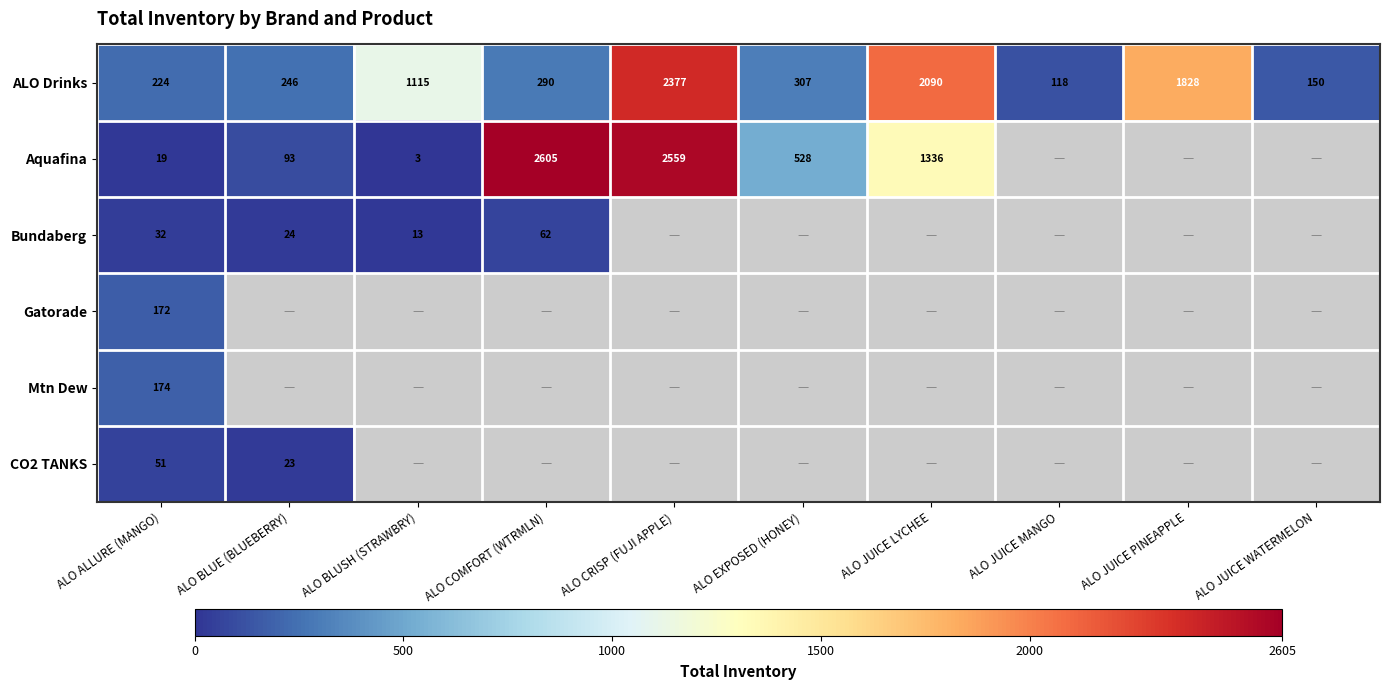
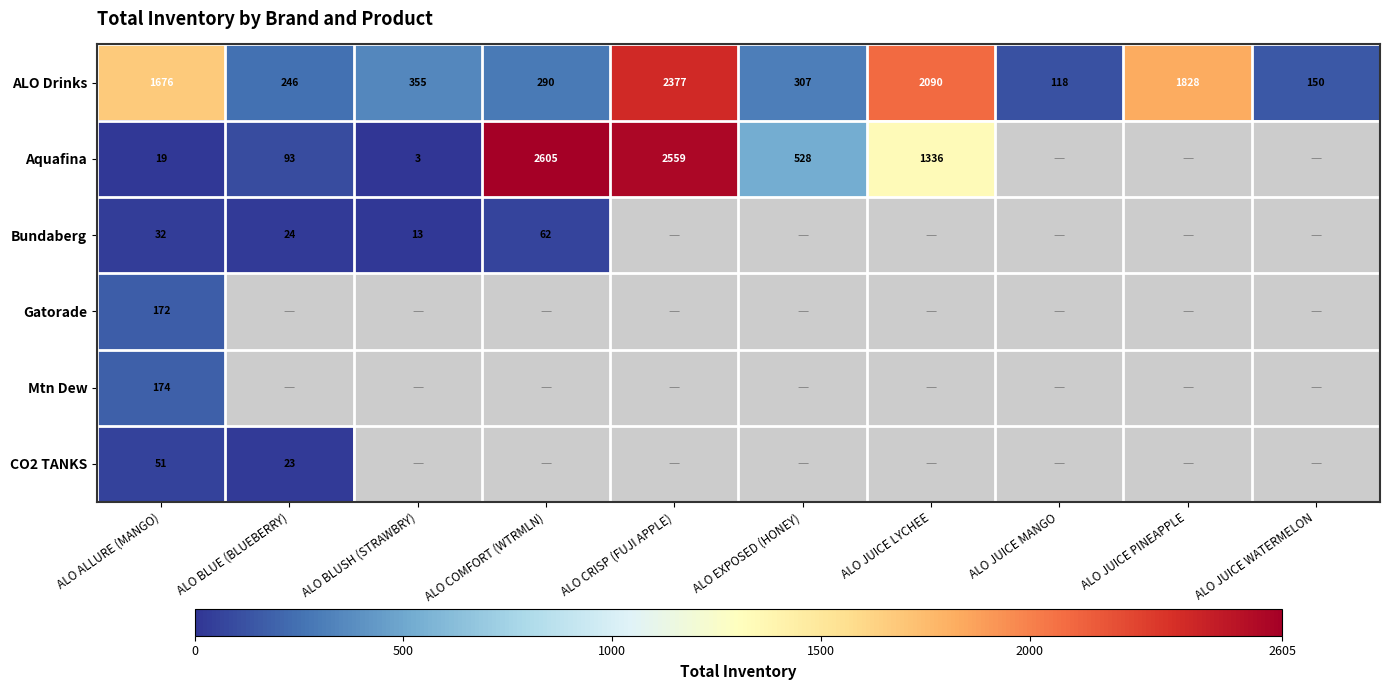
  {
    "ALO Drinks": {
-     "ALO ALLURE (MANGO)": 224,
+     "ALO ALLURE (MANGO)": 1676,
      "ALO BLUE (BLUEBERRY)": 246,
-     "ALO BLUSH (STRAWBRY)": 1115,
+     "ALO BLUSH (STRAWBRY)": 355,
      "ALO COMFORT (WTRMLN)": 290,
      "ALO CRISP (FUJI APPLE)": 2377,
      "ALO EXPOSED (HONEY)": 307,
      "ALO JUICE LYCHEE": 2090,
      "ALO JUICE MANGO": 118,
      "ALO JUICE PINEAPPLE": 1828,
      "ALO JUICE WATERMELON": 150
    },
    "Aquafina": {
      "ALO ALLURE (MANGO)": 19,
      "ALO BLUE (BLUEBERRY)": 93,
      "ALO BLUSH (STRAWBRY)": 3,
      "ALO COMFORT (WTRMLN)": 2605,
      "ALO CRISP (FUJI APPLE)": 2559,
      "ALO EXPOSED (HONEY)": 528,
      "ALO JUICE LYCHEE": 1336
    },
    "Bundaberg": {
      "ALO ALLURE (MANGO)": 32,
      "ALO BLUE (BLUEBERRY)": 24,
      "ALO BLUSH (STRAWBRY)": 13,
      "ALO COMFORT (WTRMLN)": 62
    },
    "Gatorade": {
      "ALO ALLURE (MANGO)": 172
    },
    "Mtn Dew": {
      "ALO ALLURE (MANGO)": 174
    },
    "CO2 TANKS": {
      "ALO ALLURE (MANGO)": 51,
      "ALO BLUE (BLUEBERRY)": 23
    }
  }
